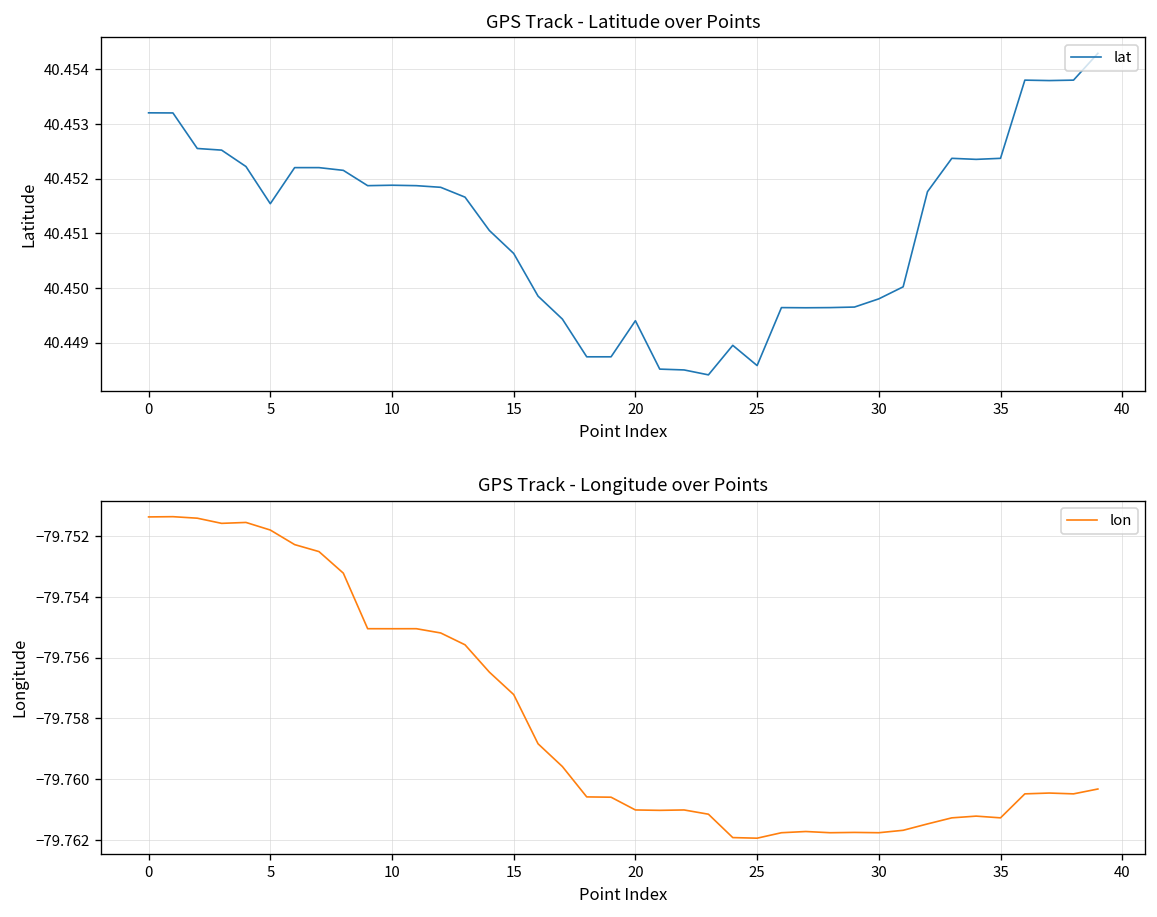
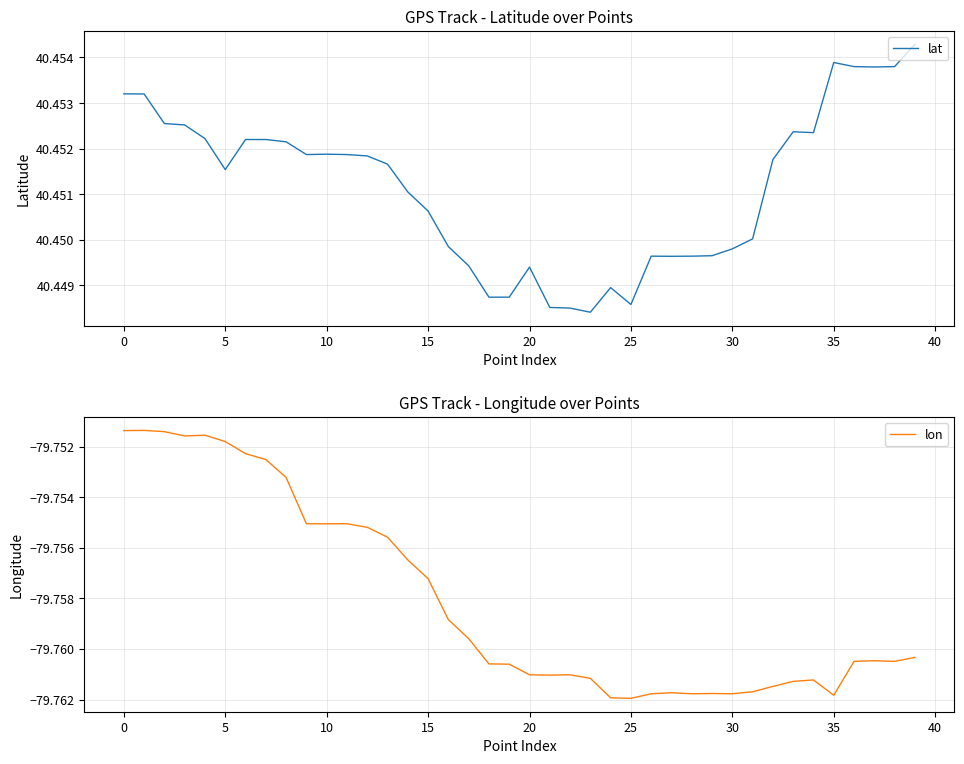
  {
    "GPS Track - Latitude over Points": {
      "0": 40.4532,
      "5": 40.4515,
      "10": 40.4519,
      "15": 40.4506,
      "20": 40.4494,
      "25": 40.4486,
      "30": 40.4498,
-     "35": 40.4524
+     "35": 40.4539
    },
    "GPS Track - Longitude over Points": {
      "0": -79.7514,
      "5": -79.7518,
      "10": -79.7551,
      "15": -79.7572,
      "20": -79.7610,
      "25": -79.7620,
      "30": -79.7618,
-     "35": -79.7613
+     "35": -79.7618
    }
  }
